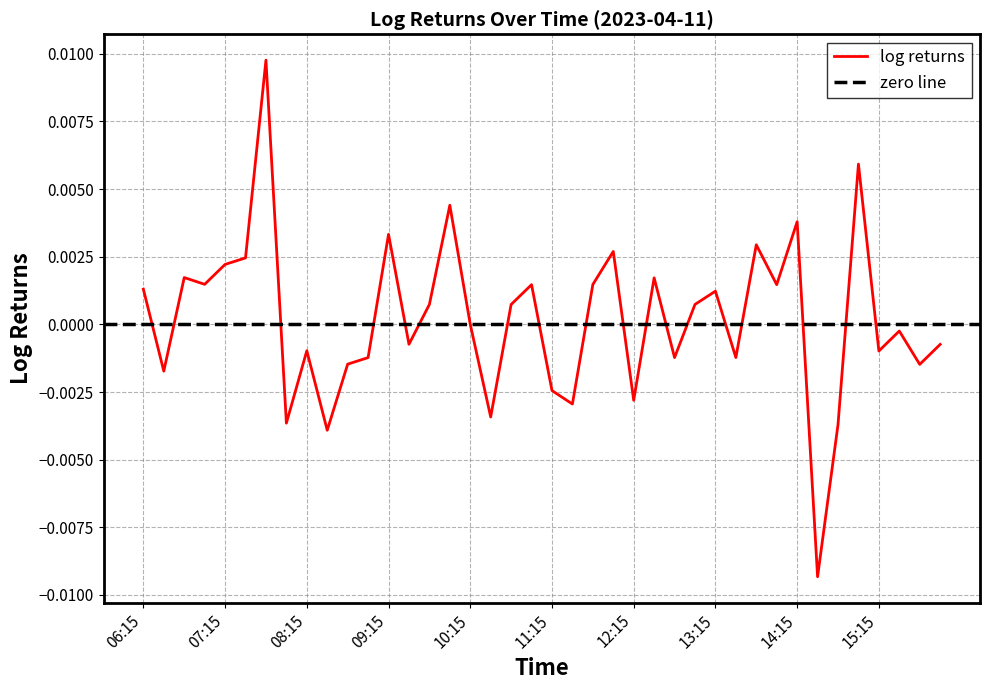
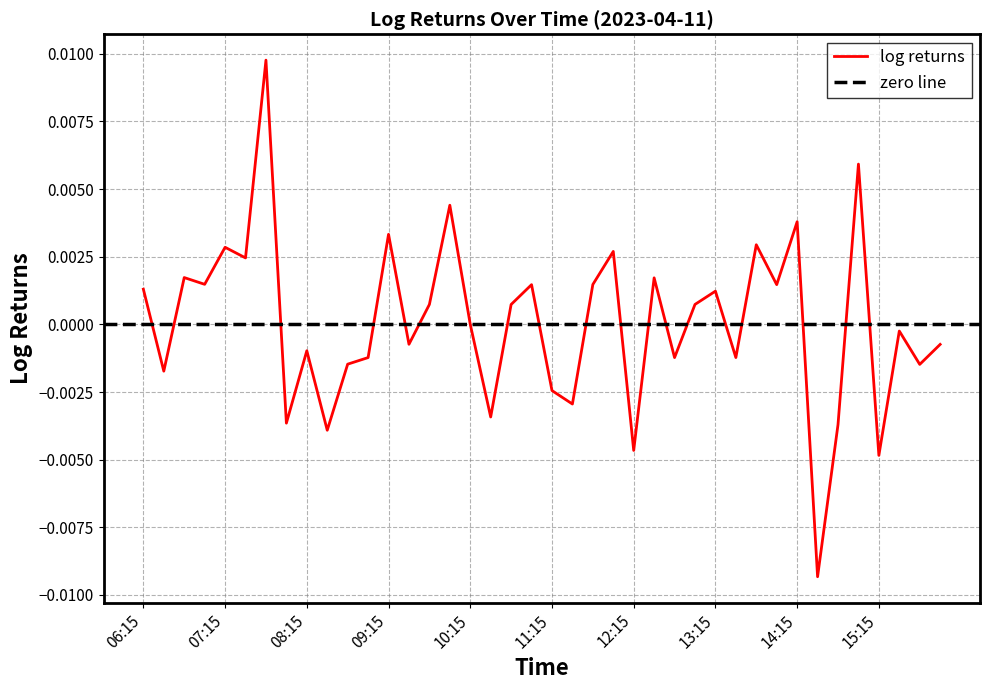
  {
    "06:15": 0.0013,
-   "07:15": 0.0022,
+   "07:15": 0.0028,
    "08:15": -0.0010,
    "09:15": 0.0033,
    "10:15": 0.0000,
    "11:15": -0.0024,
-   "12:15": -0.0028,
+   "12:15": -0.0047,
    "13:15": 0.0012,
    "14:15": 0.0038,
-   "15:15": -0.0010
+   "15:15": -0.0048
  }
